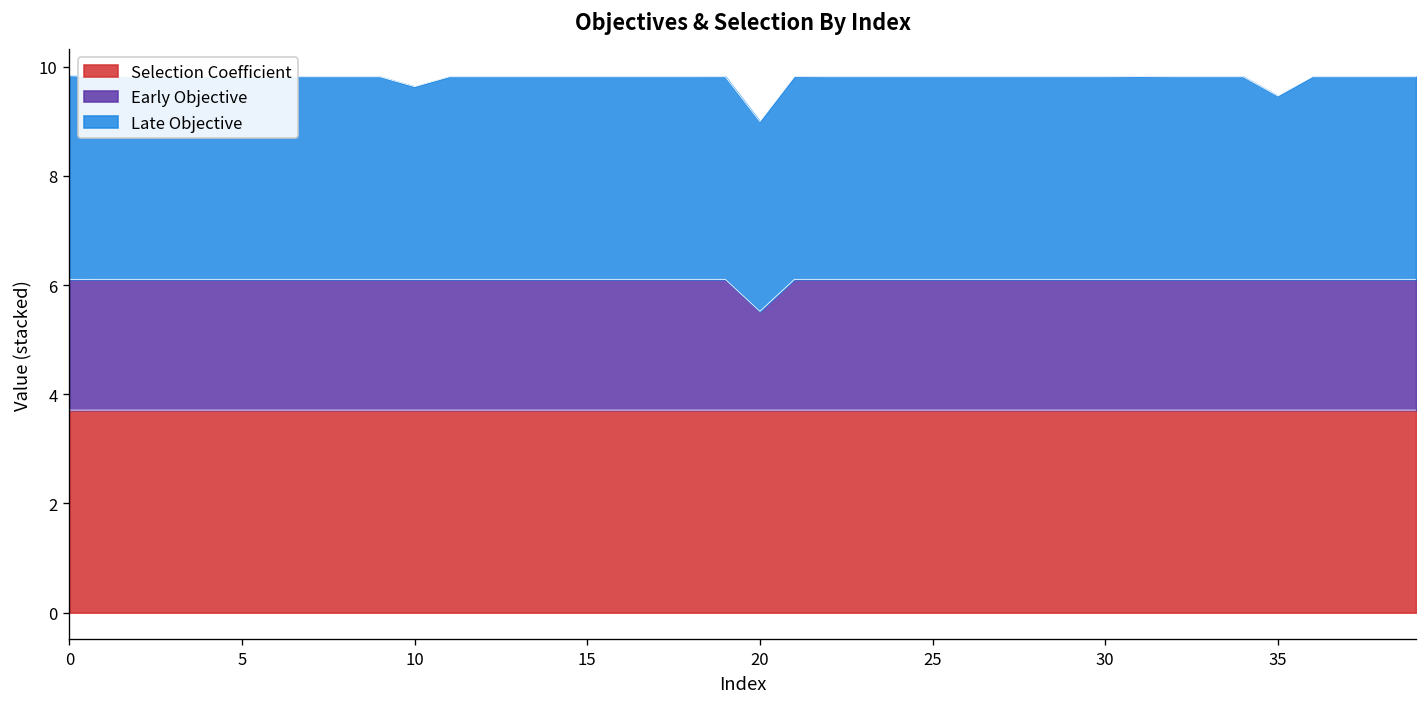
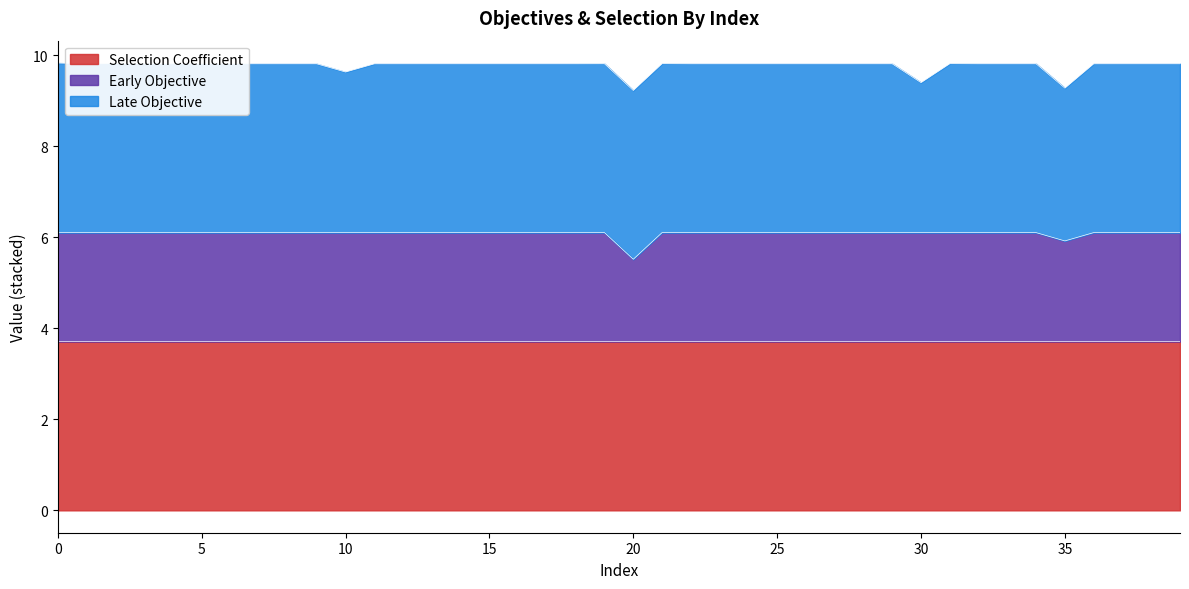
  {
    "Selection Coefficient": {
      "0": 3.7,
      "5": 3.7,
      "10": 3.7,
      "15": 3.7,
      "20": 3.7,
      "25": 3.7,
      "30": 3.7,
      "35": 3.7
    },
    "Early Objective": {
      "0": 2.4,
      "5": 2.4,
      "10": 2.4,
      "15": 2.4,
      "20": 1.8,
      "25": 2.4,
      "30": 2.4,
-     "35": 2.4
+     "35": 2.2
    },
    "Late Objective": {
      "0": 3.7,
      "10": 3.5,
      "15": 3.7,
-     "20": 3.5,
+     "20": 3.7,
      "25": 3.7,
-     "30": 3.7,
+     "30": 3.3,
      "35": 3.4
    }
  }
